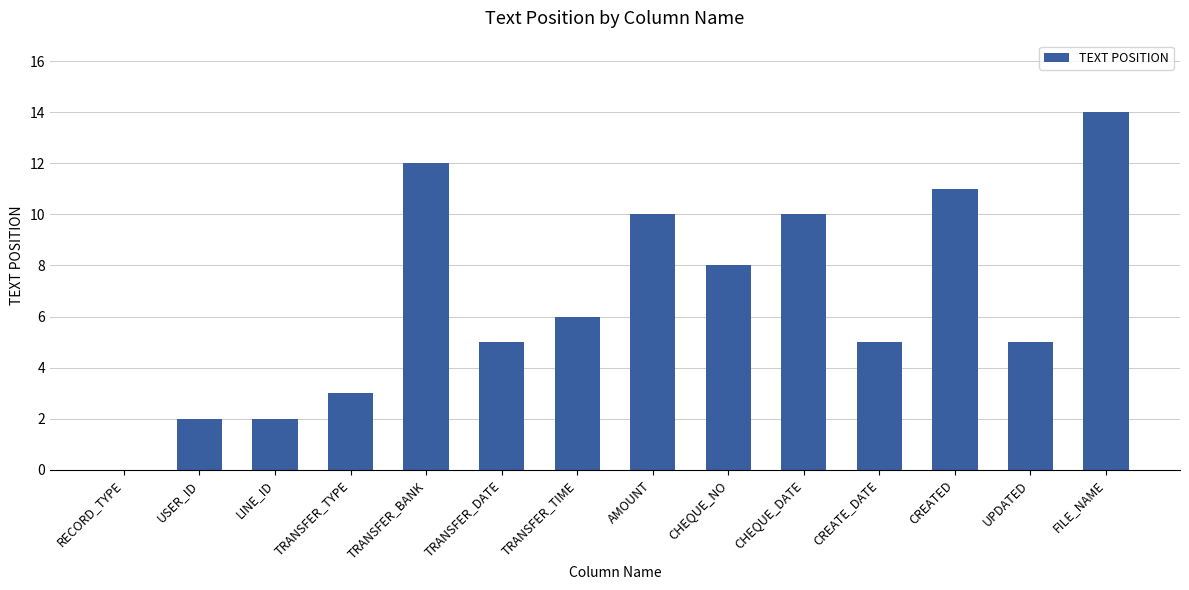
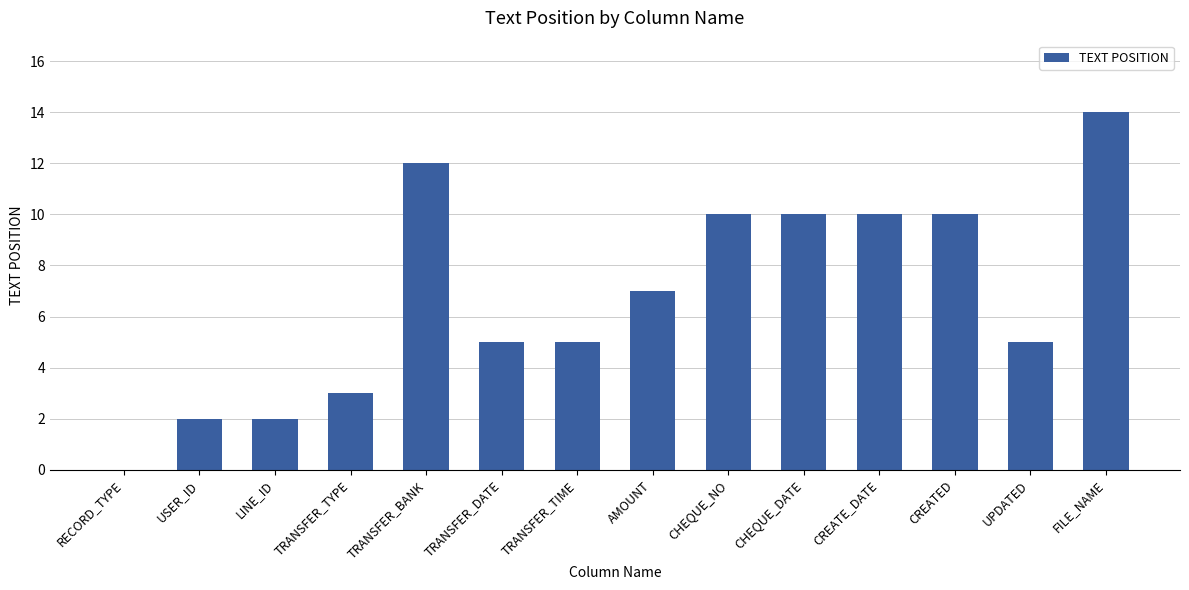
  {
    "RECORD_TYPE": 0,
    "USER_ID": 2,
    "LINE_ID": 2,
    "TRANSFER_TYPE": 3,
    "TRANSFER_BANK": 12,
    "TRANSFER_DATE": 5,
-   "TRANSFER_TIME": 6,
-   "AMOUNT": 10,
-   "CHEQUE_NO": 8,
+   "TRANSFER_TIME": 5,
+   "AMOUNT": 7,
+   "CHEQUE_NO": 10,
    "CHEQUE_DATE": 10,
-   "CREATE_DATE": 5,
-   "CREATED": 11,
+   "CREATE_DATE": 10,
+   "CREATED": 10,
    "UPDATED": 5,
    "FILE_NAME": 14
  }
